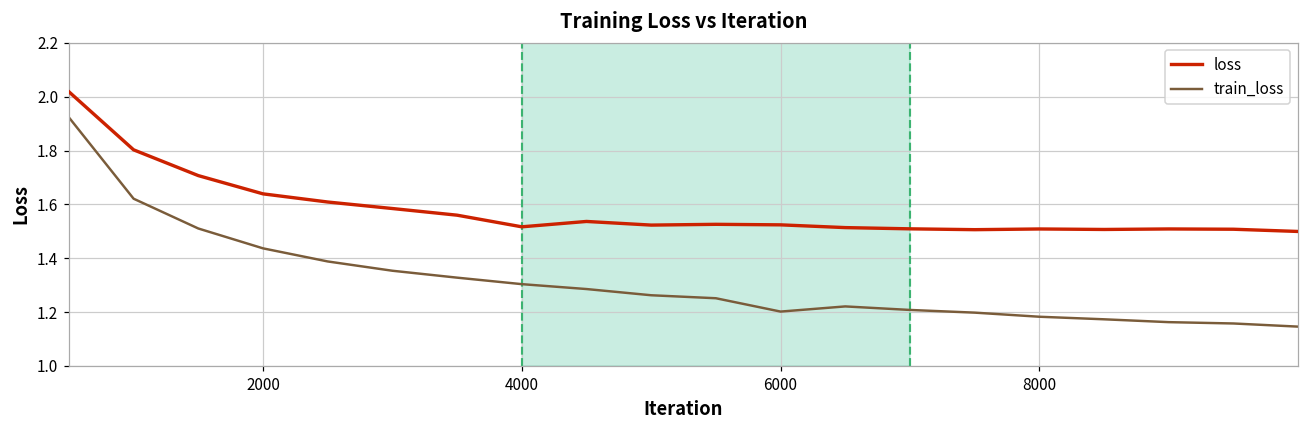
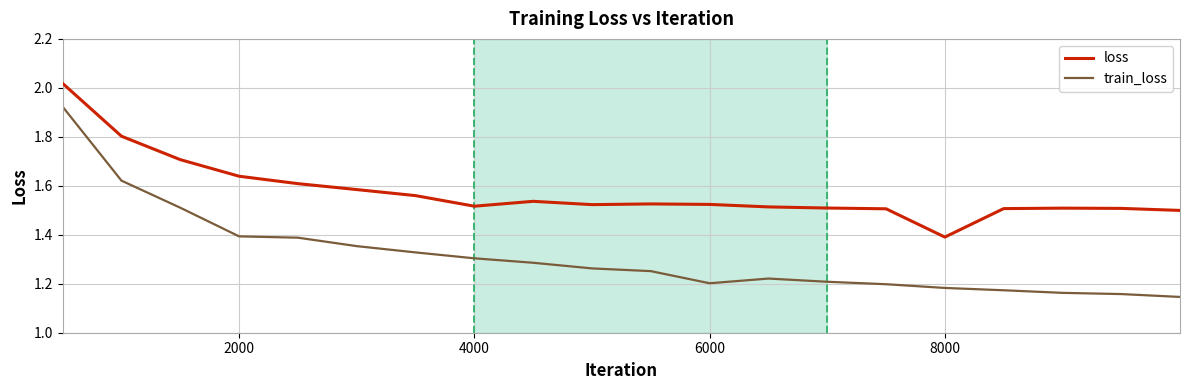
  {
    "loss": {
      "2000": 1.64,
      "4000": 1.52,
      "6000": 1.52,
-     "8000": 1.51
+     "8000": 1.39
    },
    "train_loss": {
-     "2000": 1.44,
+     "2000": 1.39,
      "4000": 1.30,
      "6000": 1.20,
      "8000": 1.18
    }
  }
